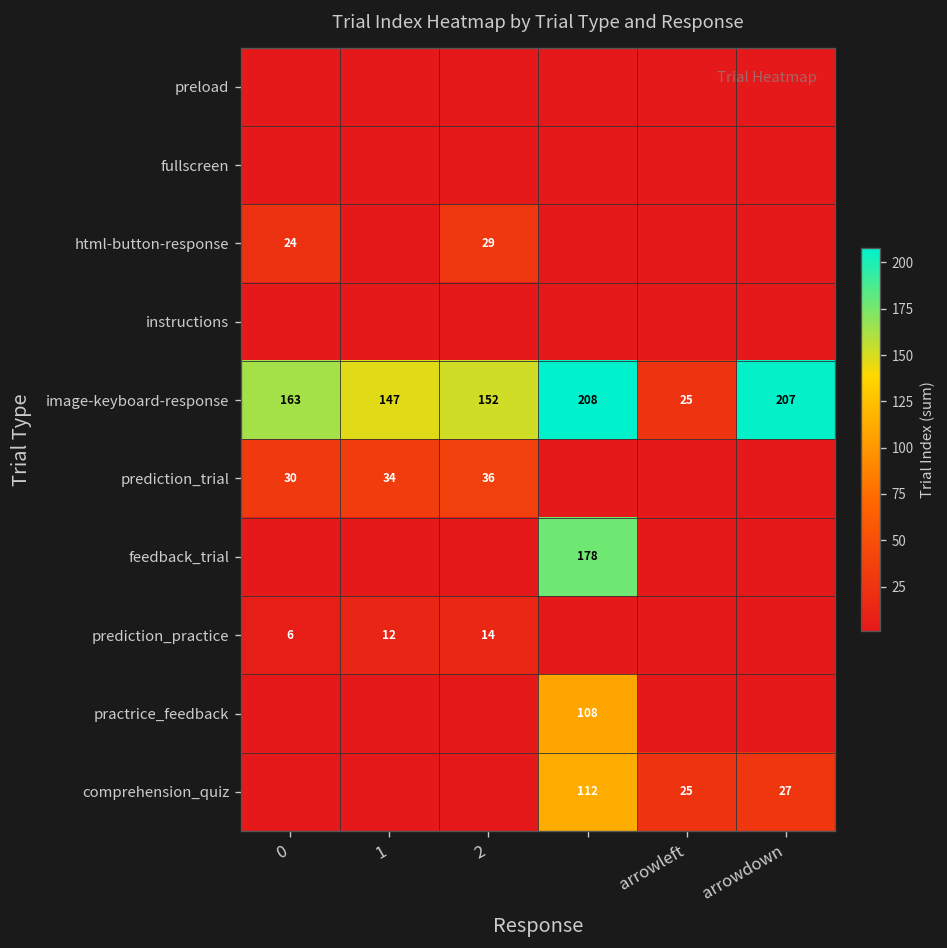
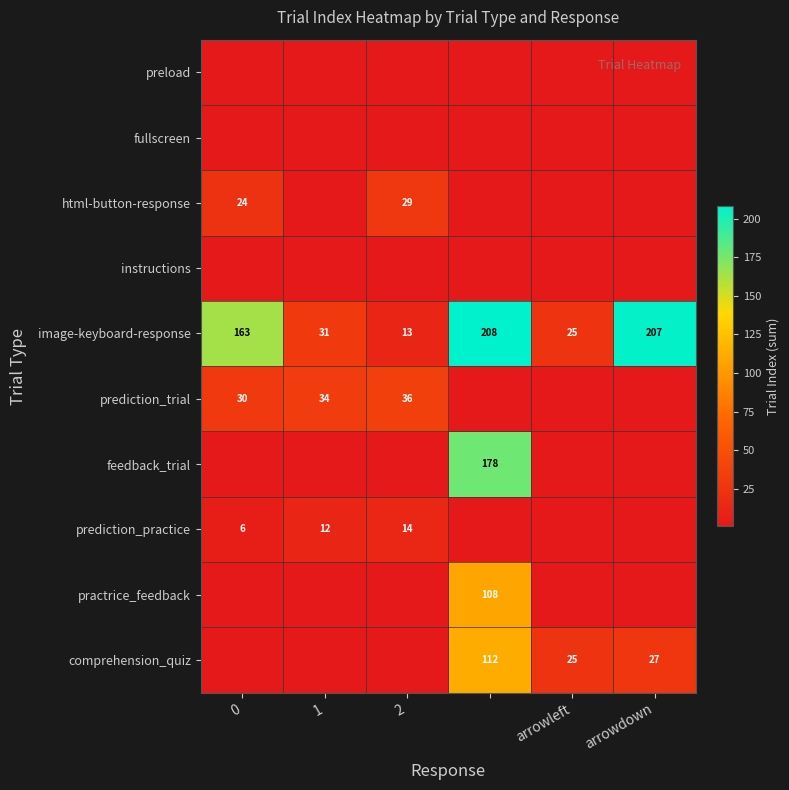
  {
    "html-button-response": {
      "0": 24,
      "2": 29
    },
    "image-keyboard-response": {
      "0": 163,
-     "1": 147,
-     "2": 152,
+     "1": 31,
+     "2": 13,
      "arrowleft": 25,
      "arrowdown": 207
    },
    "prediction_trial": {
      "0": 30,
      "1": 34,
      "2": 36
    },
    "prediction_practice": {
      "0": 6,
      "1": 12,
      "2": 14
    },
    "comprehension_quiz": {
      "arrowleft": 25,
      "arrowdown": 27
    }
  }
